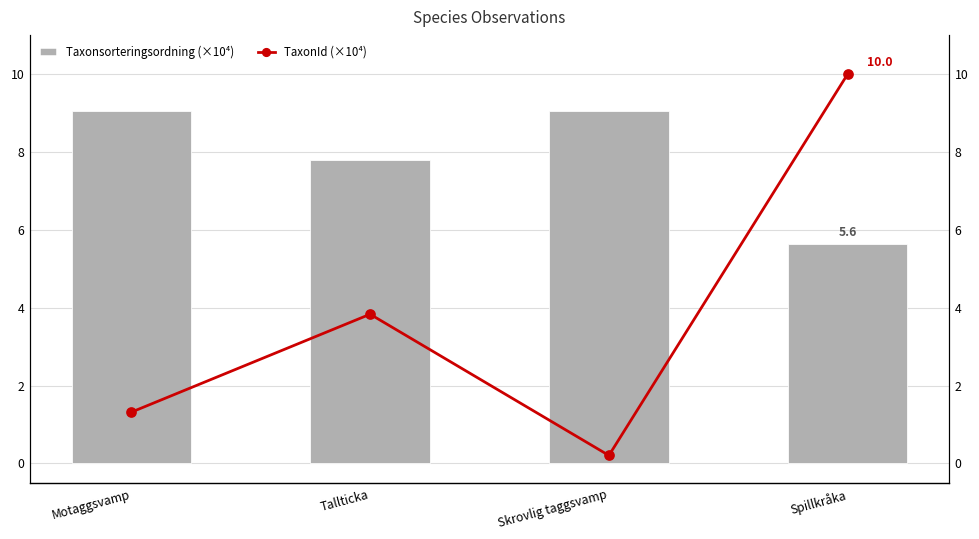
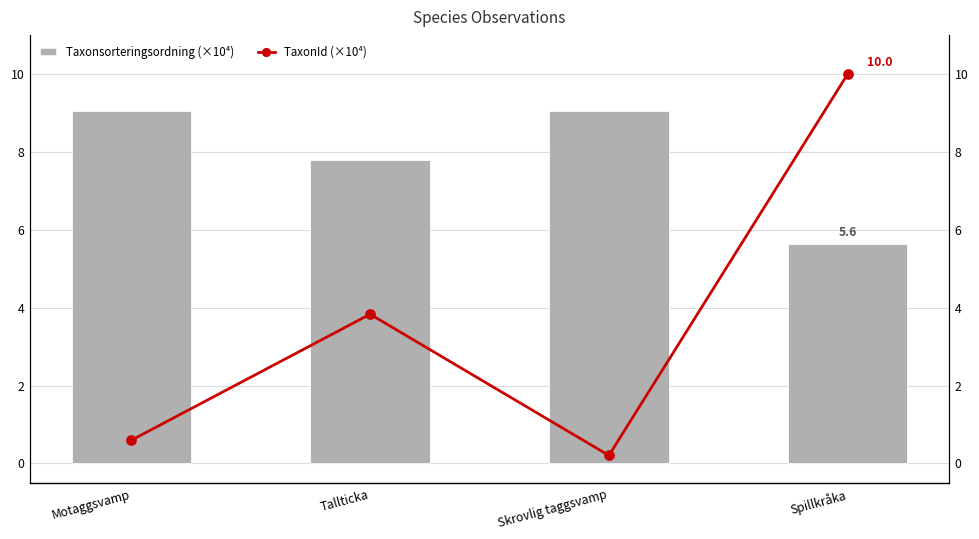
  {
    "Taxonsorteringsordning (×10⁴)": {
      "Spillkråka": 5.6
    },
    "TaxonId (×10⁴)": {
-     "Motaggsvamp": 1.3,
+     "Motaggsvamp": 0.6,
      "Tallticka": 3.8,
      "Skrovlig taggsvamp": 0.2
    }
  }
